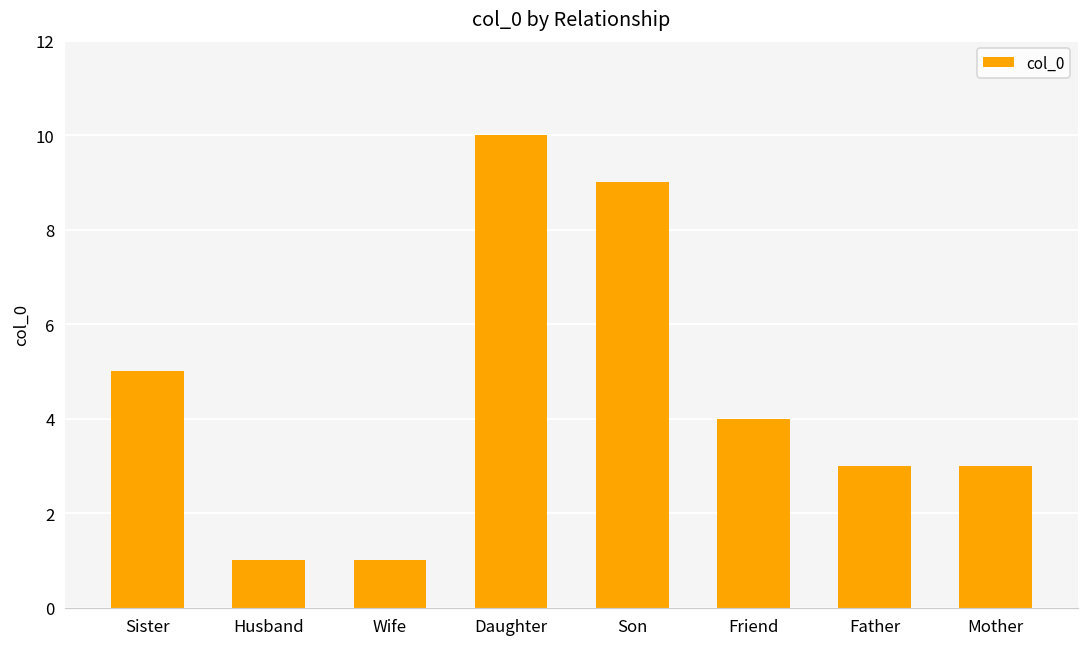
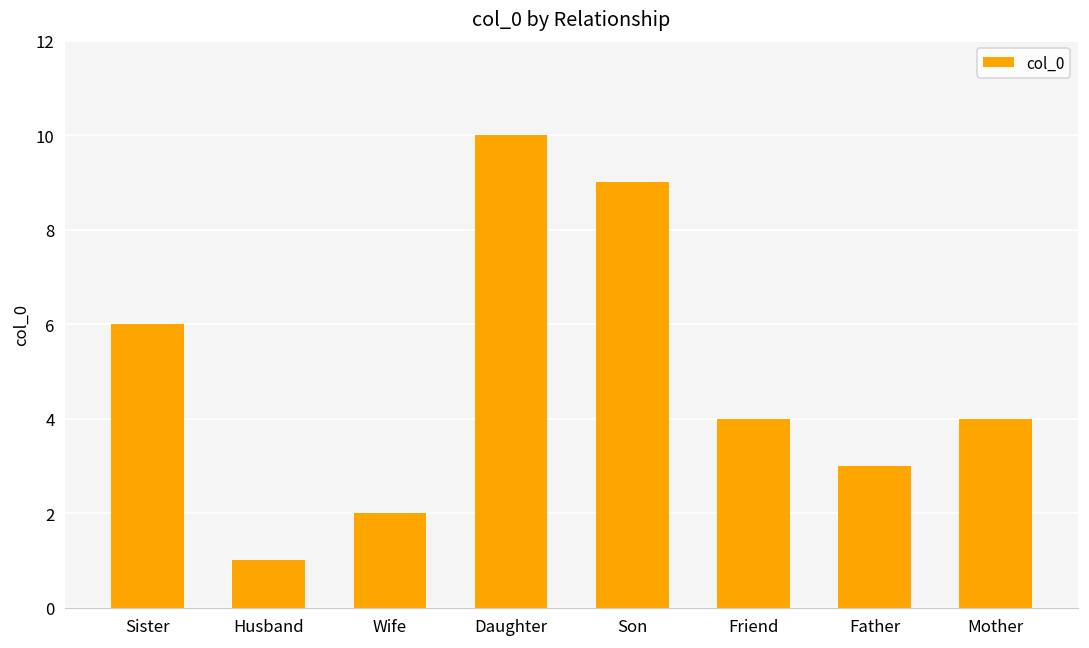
  {
-   "Sister": 5,
+   "Sister": 6,
    "Husband": 1,
-   "Wife": 1,
+   "Wife": 2,
    "Daughter": 10,
    "Son": 9,
    "Friend": 4,
    "Father": 3,
-   "Mother": 3
+   "Mother": 4
  }
